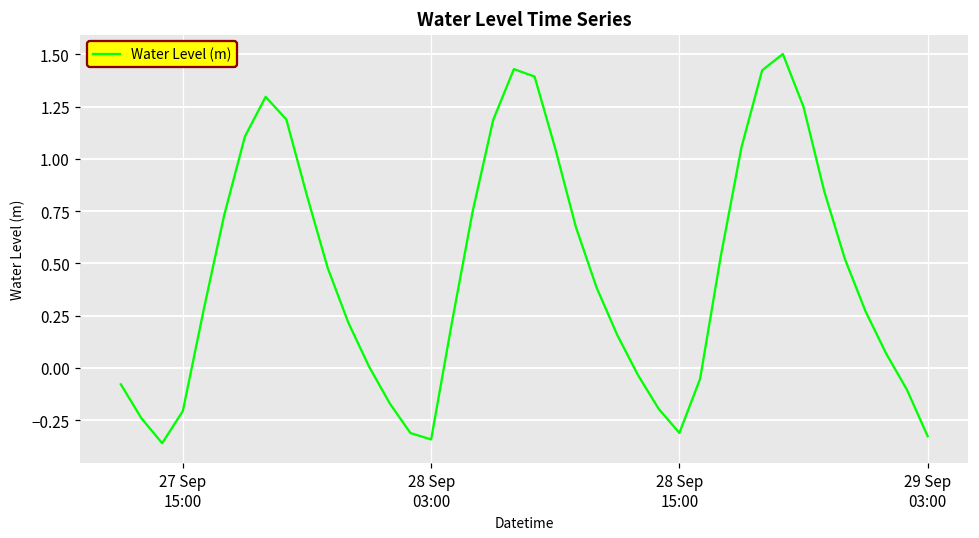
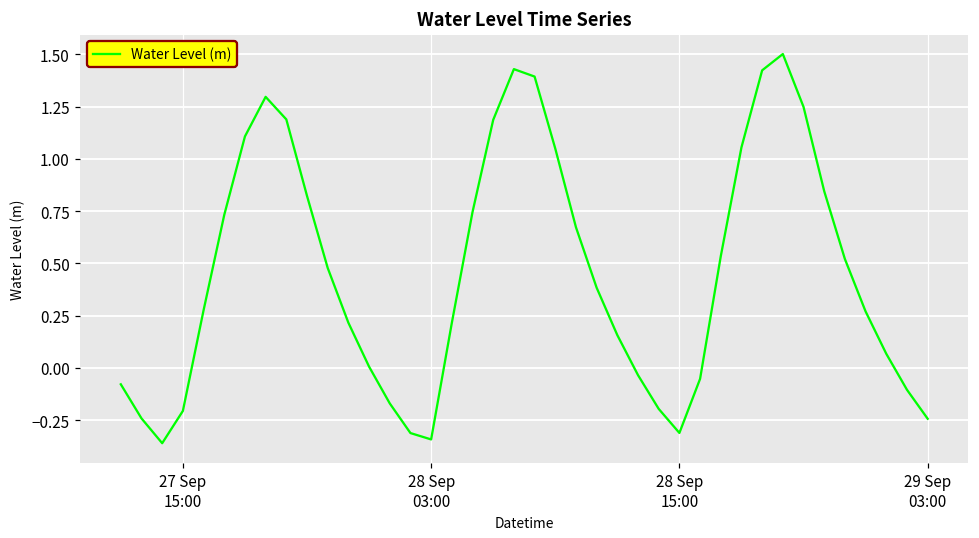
  {
    "27 Sep 15:00": -0.21,
    "28 Sep 03:00": -0.34,
    "28 Sep 15:00": -0.31,
-   "29 Sep 03:00": -0.33
+   "29 Sep 03:00": -0.24
  }
